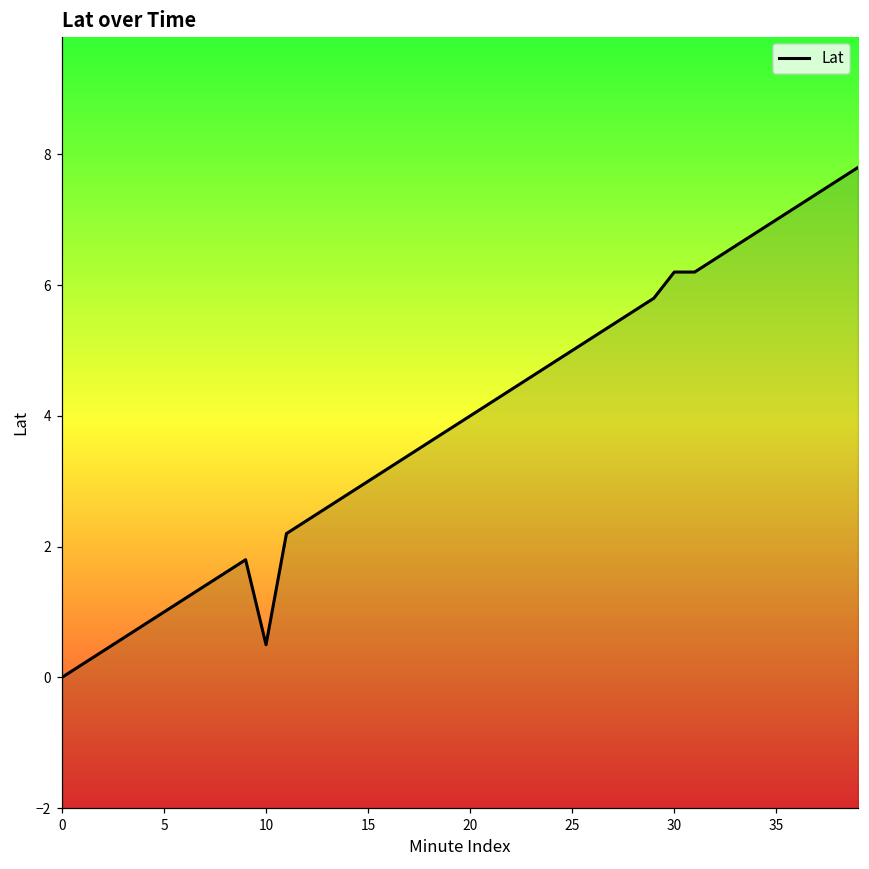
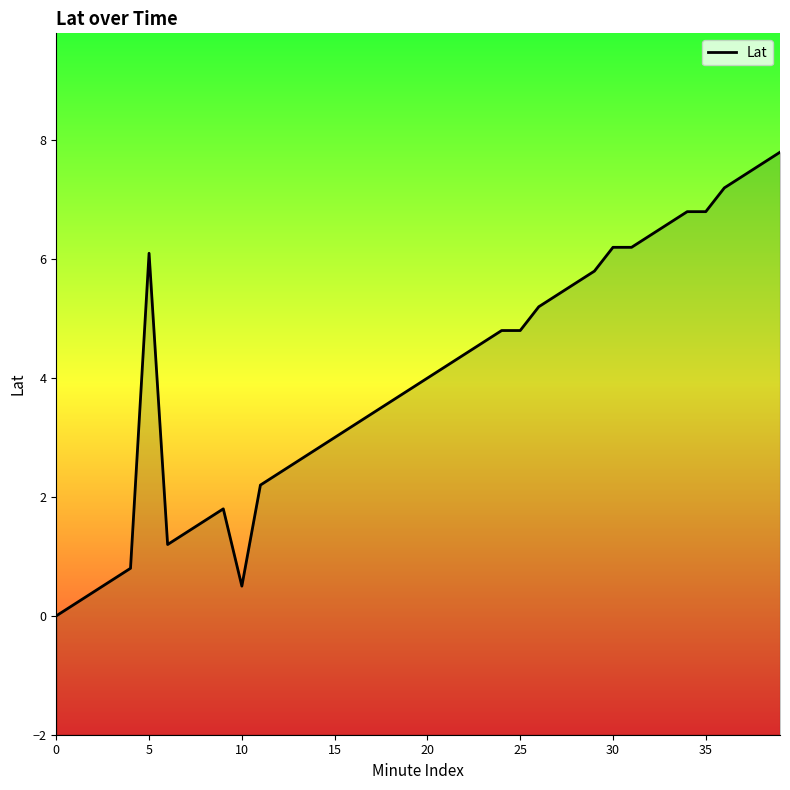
  {
    "0": 0.0,
-   "5": 1.0,
+   "5": 6.1,
    "10": 0.5,
    "15": 3.0,
    "20": 4.0,
-   "25": 5.0,
+   "25": 4.8,
    "30": 6.2,
-   "35": 7.0
+   "35": 6.8
  }
